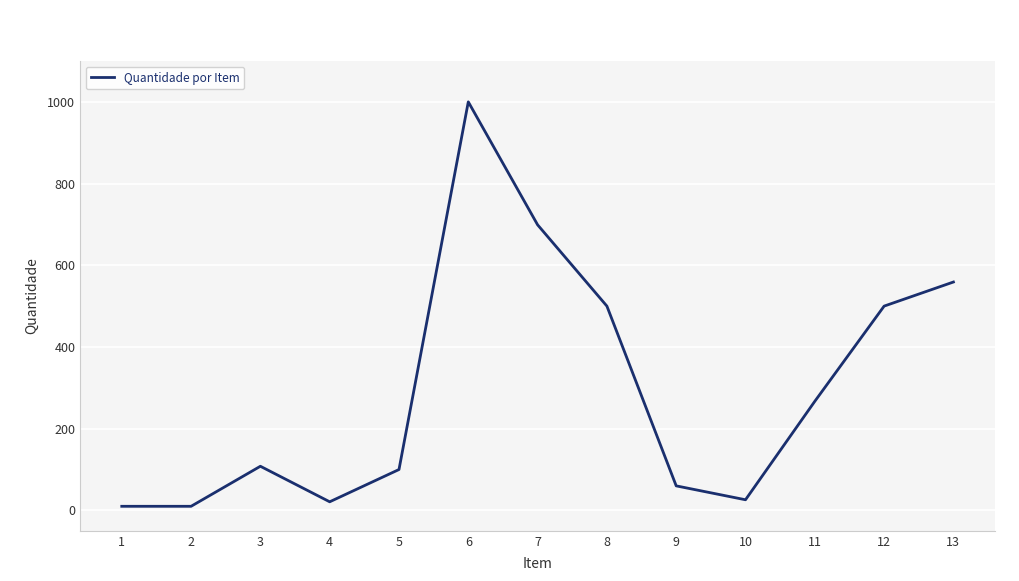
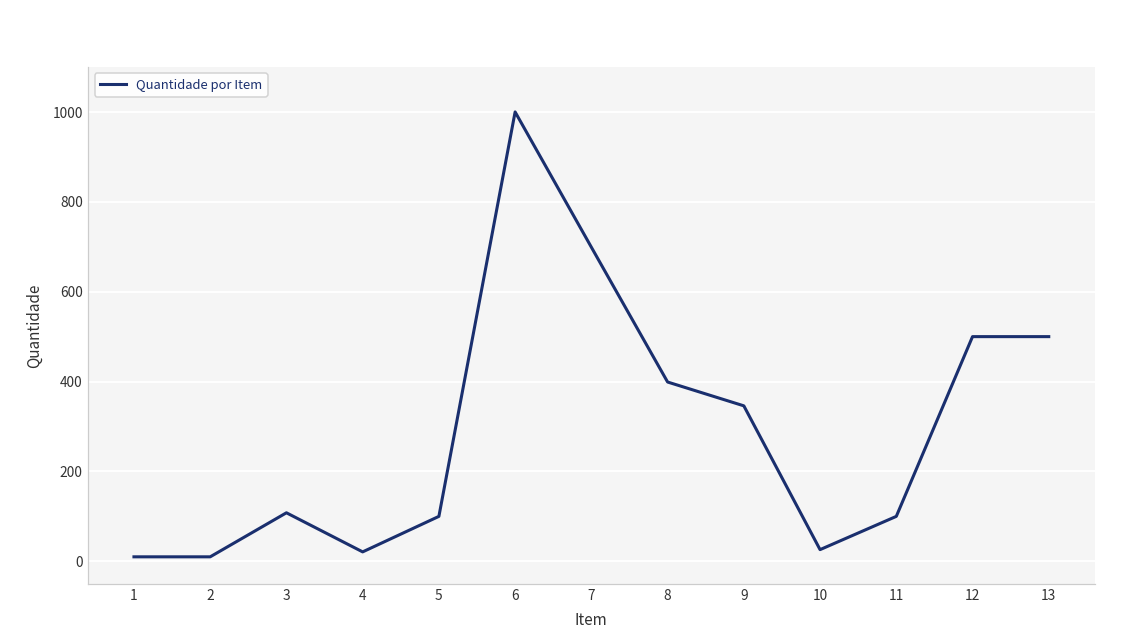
  {
    "1": 10,
    "2": 10,
    "3": 110,
    "4": 20,
    "5": 100,
    "6": 1000,
    "7": 700,
-   "8": 500,
-   "9": 60,
+   "8": 400,
+   "9": 350,
    "10": 30,
-   "11": 270,
+   "11": 100,
    "12": 500,
-   "13": 560
+   "13": 500
  }
